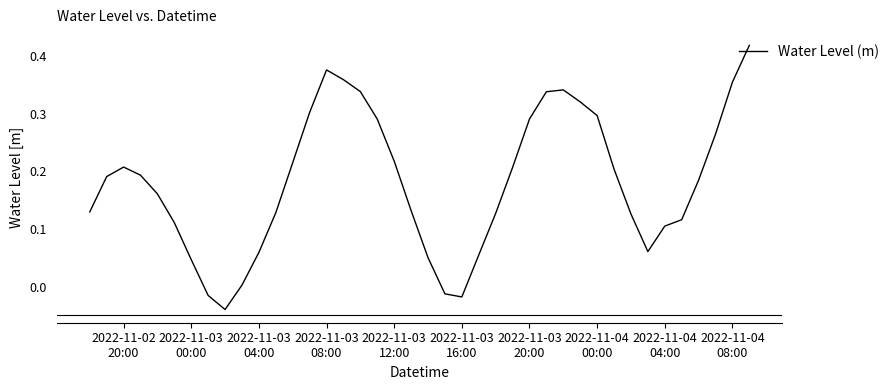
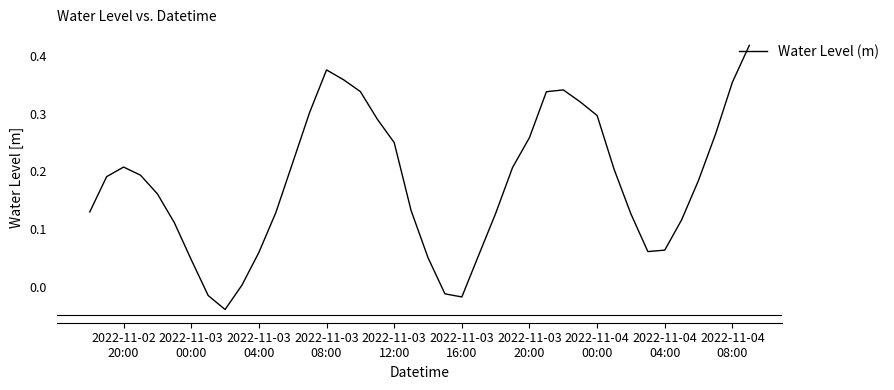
  {
    "2022-11-02 20:00": 0.21,
    "2022-11-03 00:00": 0.05,
    "2022-11-03 04:00": 0.06,
    "2022-11-03 08:00": 0.38,
-   "2022-11-03 12:00": 0.22,
+   "2022-11-03 12:00": 0.25,
    "2022-11-03 16:00": -0.02,
-   "2022-11-03 20:00": 0.29,
+   "2022-11-03 20:00": 0.26,
    "2022-11-04 00:00": 0.30,
-   "2022-11-04 04:00": 0.11,
+   "2022-11-04 04:00": 0.06,
    "2022-11-04 08:00": 0.35
  }
